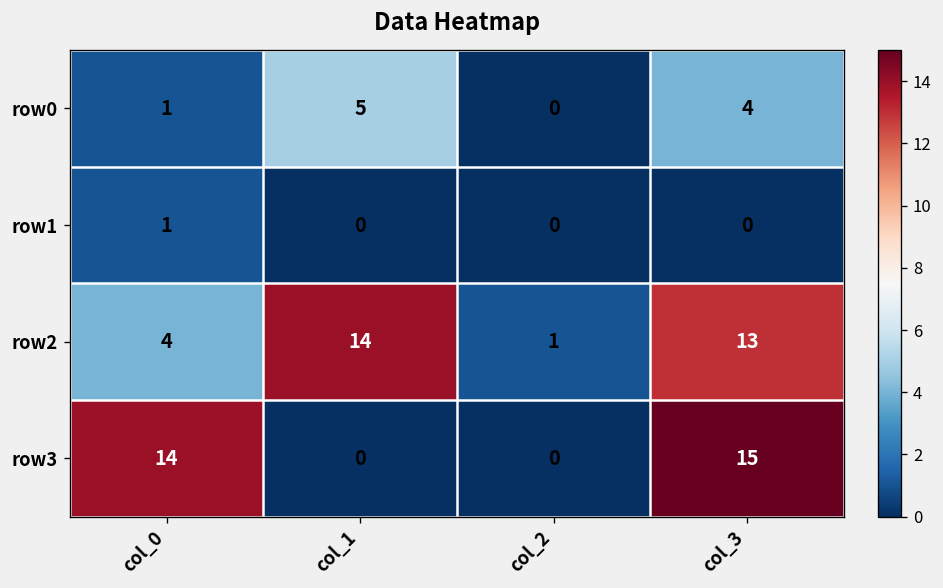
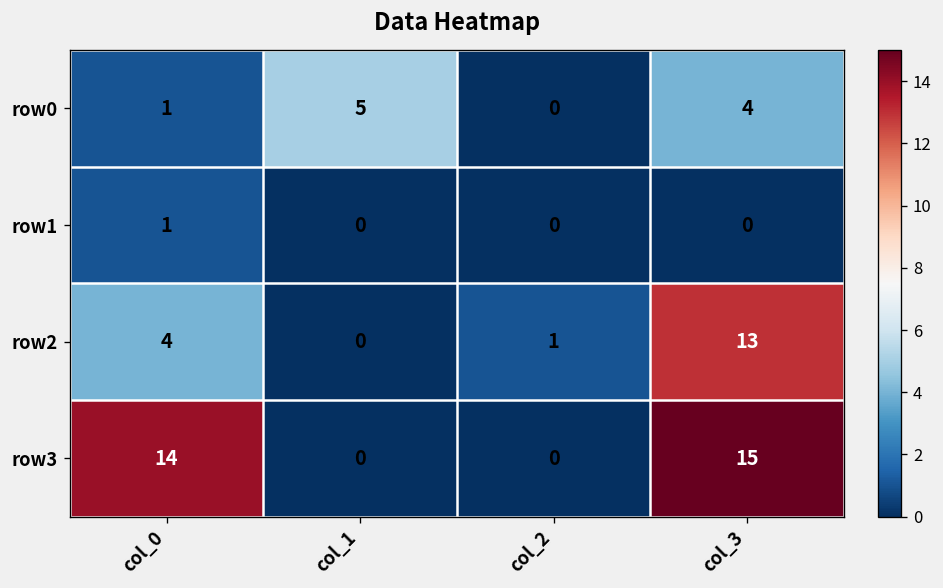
  {
    "row0": {
      "col_0": 1,
      "col_1": 5,
      "col_2": 0,
      "col_3": 4
    },
    "row1": {
      "col_0": 1,
      "col_1": 0,
      "col_2": 0,
      "col_3": 0
    },
    "row2": {
      "col_0": 4,
-     "col_1": 14,
+     "col_1": 0,
      "col_2": 1,
      "col_3": 13
    },
    "row3": {
      "col_0": 14,
      "col_1": 0,
      "col_2": 0,
      "col_3": 15
    }
  }
